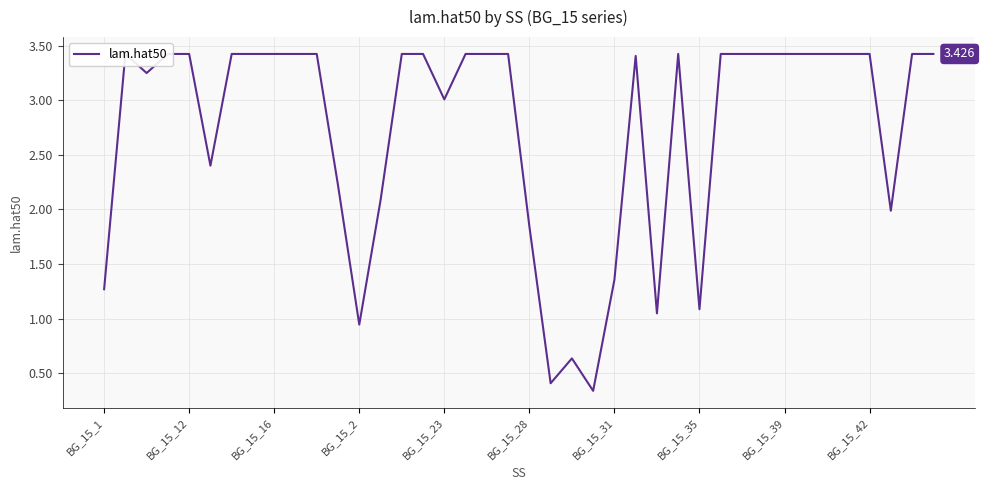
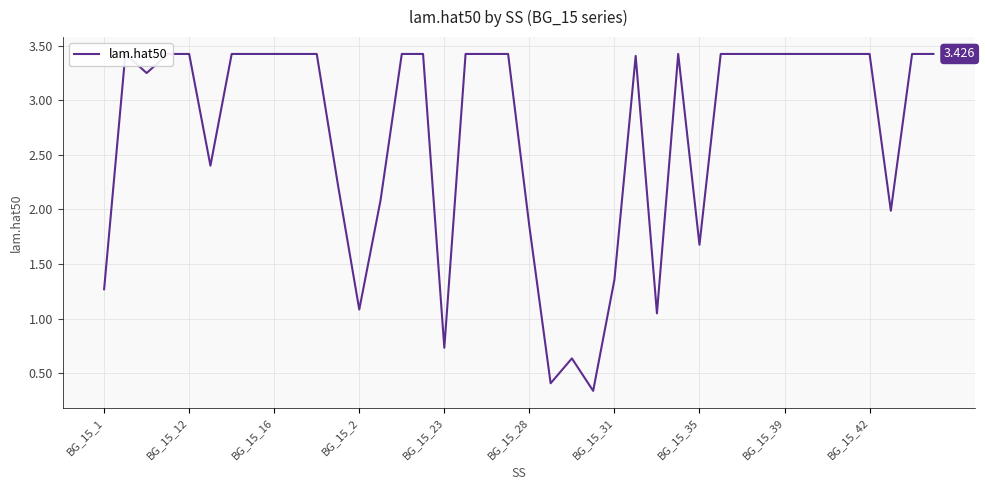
  {
    "BG_15_1": 1.27,
    "BG_15_12": 3.43,
    "BG_15_16": 3.43,
-   "BG_15_2": 0.94,
-   "BG_15_23": 3.01,
+   "BG_15_2": 1.08,
+   "BG_15_23": 0.73,
    "BG_15_28": 1.85,
    "BG_15_31": 1.36,
-   "BG_15_35": 1.09,
+   "BG_15_35": 1.68,
    "BG_15_39": 3.43,
    "BG_15_42": 3.43
  }
